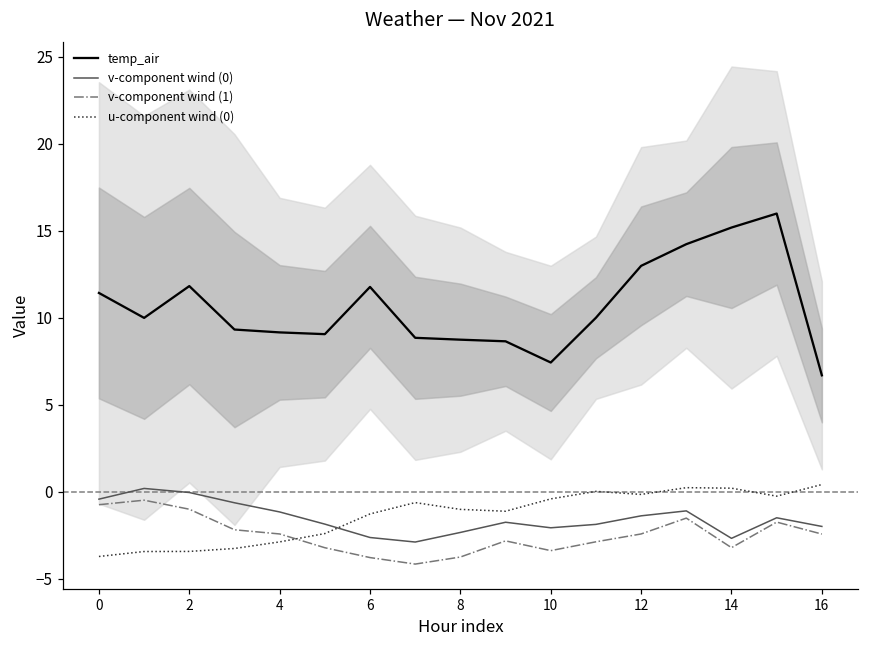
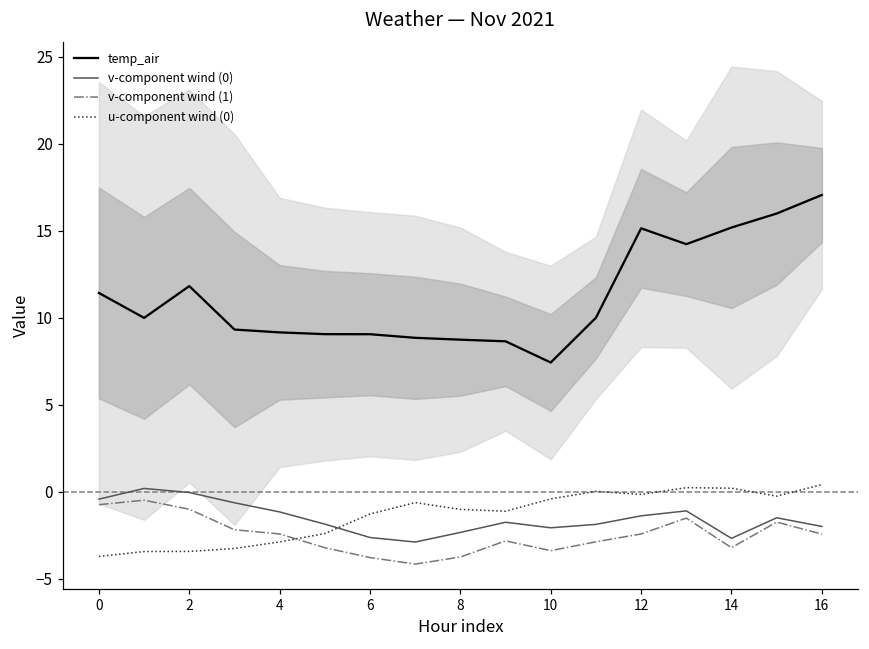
  {
    "temp_air": {
      "0": 11.4,
      "2": 11.8,
      "4": 9.2,
-     "6": 11.8,
+     "6": 9.1,
      "8": 8.7,
      "10": 7.4,
-     "12": 13.0,
+     "12": 15.1,
      "14": 15.2,
-     "16": 6.7
+     "16": 17.1
    }
  }
